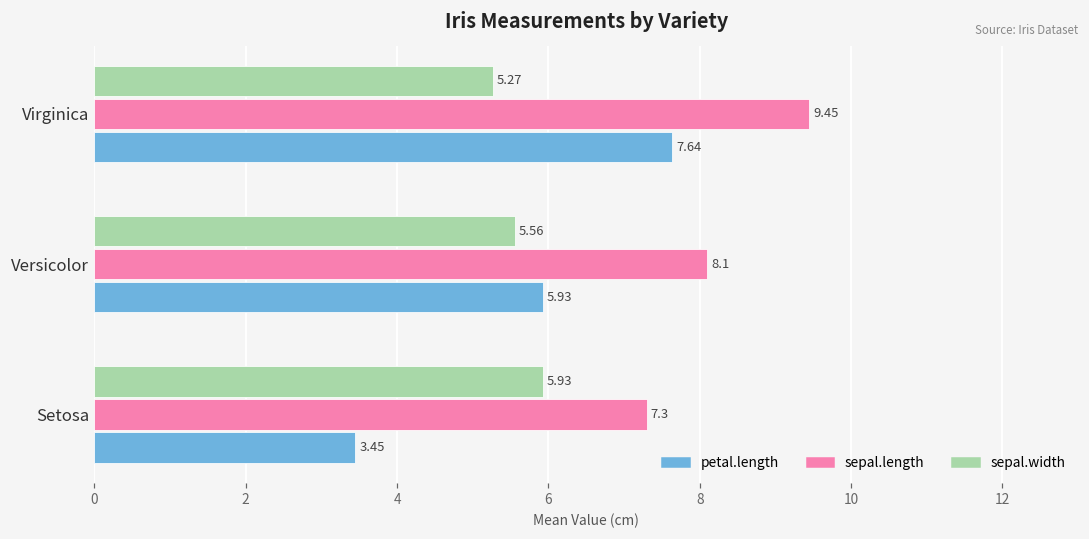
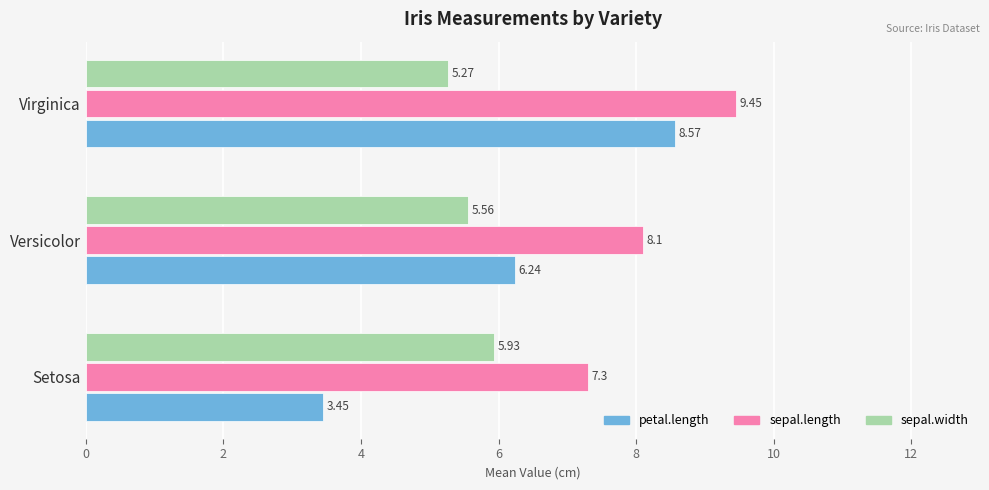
  {
    "petal.length": {
-     "Virginica": 7.64,
-     "Versicolor": 5.93,
+     "Virginica": 8.57,
+     "Versicolor": 6.24,
      "Setosa": 3.45
    },
    "sepal.length": {
      "Virginica": 9.45,
      "Versicolor": 8.1,
      "Setosa": 7.3
    },
    "sepal.width": {
      "Virginica": 5.27,
      "Versicolor": 5.56,
      "Setosa": 5.93
    }
  }
